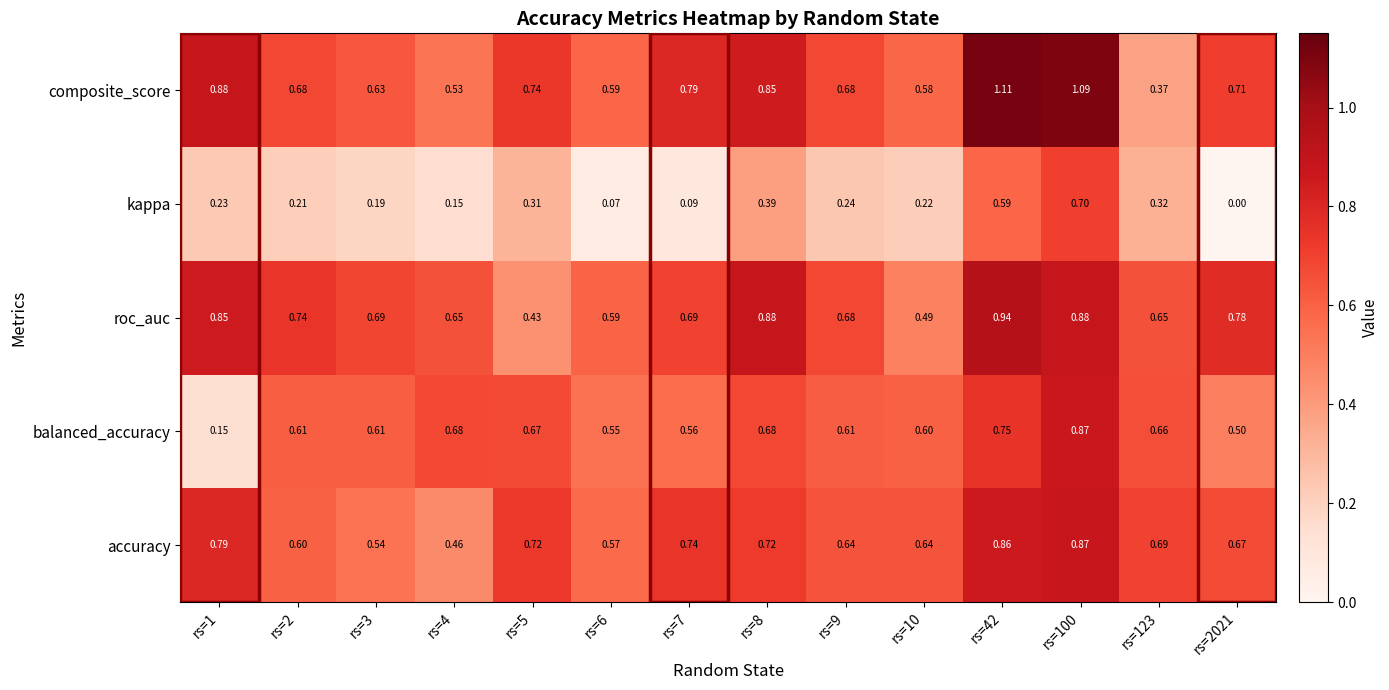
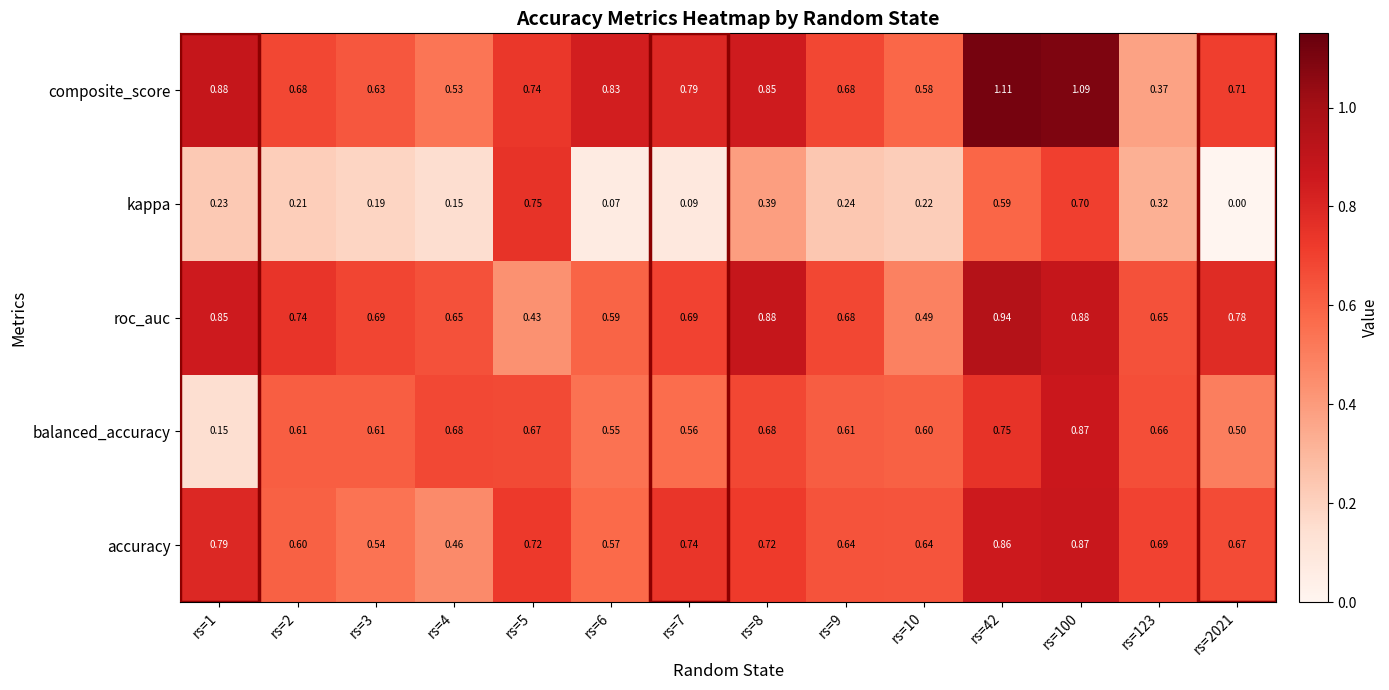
  {
    "composite_score": {
      "rs=1": 0.88,
      "rs=2": 0.68,
      "rs=3": 0.63,
      "rs=4": 0.53,
      "rs=5": 0.74,
-     "rs=6": 0.59,
+     "rs=6": 0.83,
      "rs=7": 0.79,
      "rs=8": 0.85,
      "rs=9": 0.68,
      "rs=10": 0.58,
      "rs=42": 1.11,
      "rs=100": 1.09,
      "rs=123": 0.37,
      "rs=2021": 0.71
    },
    "kappa": {
      "rs=1": 0.23,
      "rs=2": 0.21,
      "rs=3": 0.19,
      "rs=4": 0.15,
-     "rs=5": 0.31,
+     "rs=5": 0.75,
      "rs=6": 0.07,
      "rs=7": 0.09,
      "rs=8": 0.39,
      "rs=9": 0.24,
      "rs=10": 0.22,
      "rs=42": 0.59,
      "rs=100": 0.70,
      "rs=123": 0.32,
      "rs=2021": 0.00
    },
    "roc_auc": {
      "rs=1": 0.85,
      "rs=2": 0.74,
      "rs=3": 0.69,
      "rs=4": 0.65,
      "rs=5": 0.43,
      "rs=6": 0.59,
      "rs=7": 0.69,
      "rs=8": 0.88,
      "rs=9": 0.68,
      "rs=10": 0.49,
      "rs=42": 0.94,
      "rs=100": 0.88,
      "rs=123": 0.65,
      "rs=2021": 0.78
    },
    "balanced_accuracy": {
      "rs=1": 0.15,
      "rs=2": 0.61,
      "rs=3": 0.61,
      "rs=4": 0.68,
      "rs=5": 0.67,
      "rs=6": 0.55,
      "rs=7": 0.56,
      "rs=8": 0.68,
      "rs=9": 0.61,
      "rs=10": 0.60,
      "rs=42": 0.75,
      "rs=100": 0.87,
      "rs=123": 0.66,
      "rs=2021": 0.50
    },
    "accuracy": {
      "rs=1": 0.79,
      "rs=2": 0.60,
      "rs=3": 0.54,
      "rs=4": 0.46,
      "rs=5": 0.72,
      "rs=6": 0.57,
      "rs=7": 0.74,
      "rs=8": 0.72,
      "rs=9": 0.64,
      "rs=10": 0.64,
      "rs=42": 0.86,
      "rs=100": 0.87,
      "rs=123": 0.69,
      "rs=2021": 0.67
    }
  }
